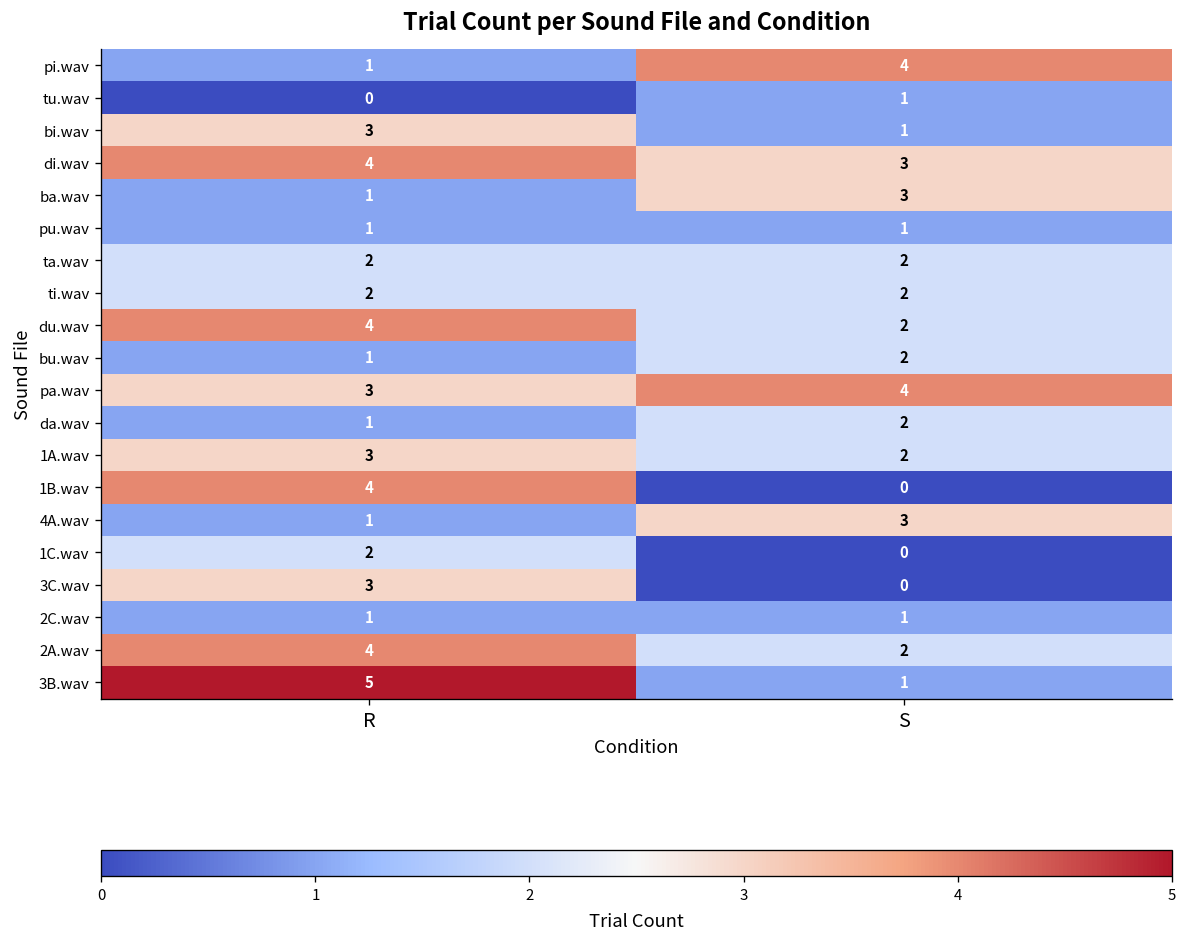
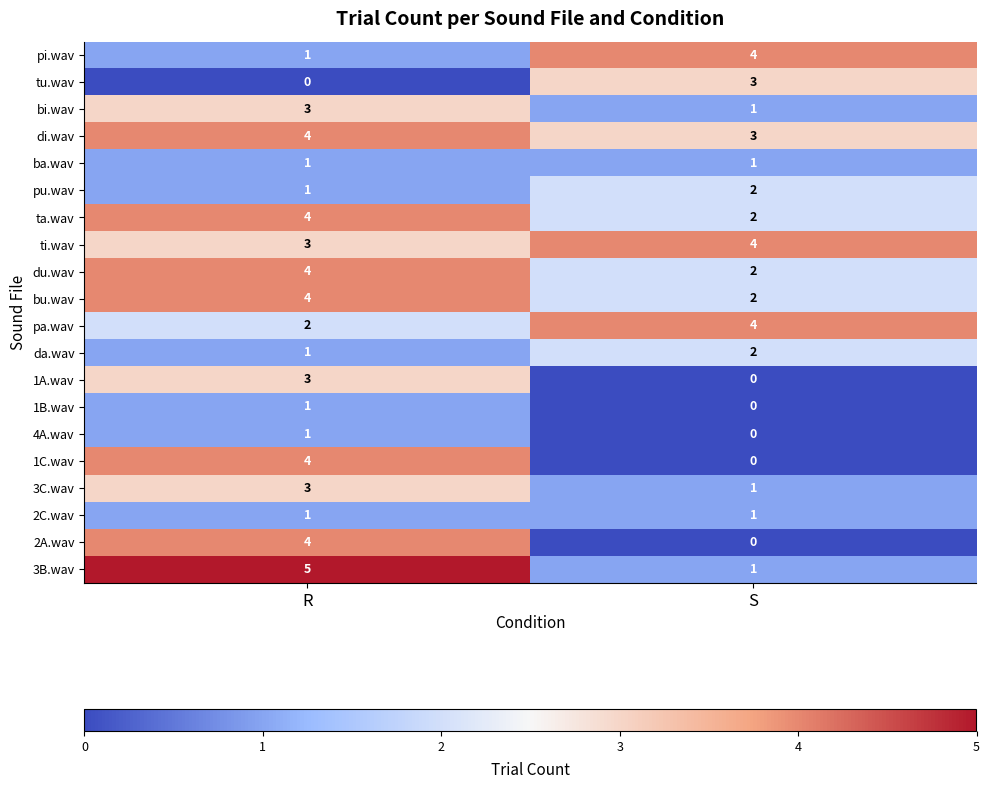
  {
    "pi.wav": {
      "R": 1,
      "S": 4
    },
    "tu.wav": {
      "R": 0,
-     "S": 1
+     "S": 3
    },
    "bi.wav": {
      "R": 3,
      "S": 1
    },
    "di.wav": {
      "R": 4,
      "S": 3
    },
    "ba.wav": {
      "R": 1,
-     "S": 3
+     "S": 1
    },
    "pu.wav": {
      "R": 1,
-     "S": 1
+     "S": 2
    },
    "ta.wav": {
-     "R": 2,
+     "R": 4,
      "S": 2
    },
    "ti.wav": {
-     "R": 2,
-     "S": 2
+     "R": 3,
+     "S": 4
    },
    "du.wav": {
      "R": 4,
      "S": 2
    },
    "bu.wav": {
-     "R": 1,
+     "R": 4,
      "S": 2
    },
    "pa.wav": {
-     "R": 3,
+     "R": 2,
      "S": 4
    },
    "da.wav": {
      "R": 1,
      "S": 2
    },
    "1A.wav": {
      "R": 3,
-     "S": 2
+     "S": 0
    },
    "1B.wav": {
-     "R": 4,
+     "R": 1,
      "S": 0
    },
    "4A.wav": {
      "R": 1,
-     "S": 3
+     "S": 0
    },
    "1C.wav": {
-     "R": 2,
+     "R": 4,
      "S": 0
    },
    "3C.wav": {
      "R": 3,
-     "S": 0
+     "S": 1
    },
    "2C.wav": {
      "R": 1,
      "S": 1
    },
    "2A.wav": {
      "R": 4,
-     "S": 2
+     "S": 0
    },
    "3B.wav": {
      "R": 5,
      "S": 1
    }
  }
